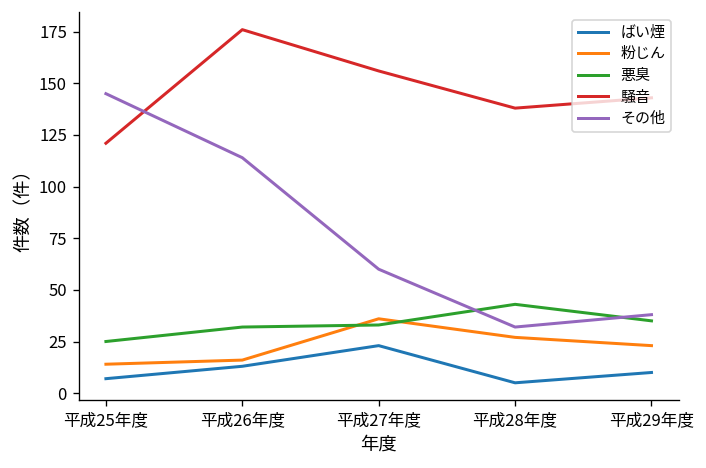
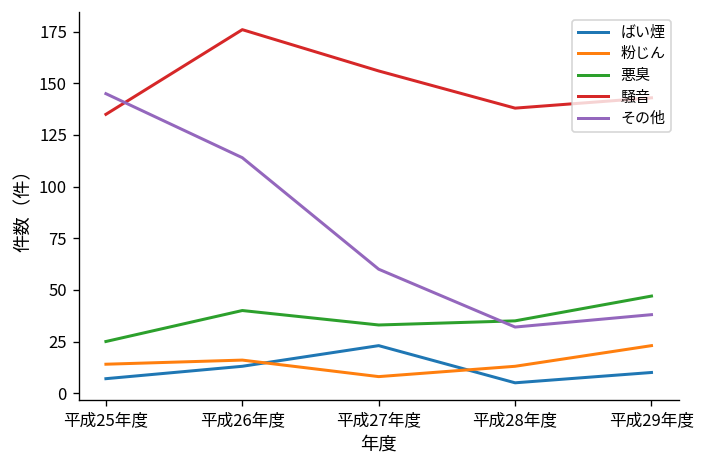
  {
    "ばい煙": {
      "平成25年度": 7,
      "平成26年度": 13,
      "平成27年度": 23,
      "平成28年度": 5,
      "平成29年度": 10
    },
    "粉じん": {
      "平成25年度": 14,
      "平成26年度": 16,
-     "平成27年度": 36,
-     "平成28年度": 27,
+     "平成27年度": 8,
+     "平成28年度": 13,
      "平成29年度": 23
    },
    "悪臭": {
      "平成25年度": 25,
-     "平成26年度": 32,
+     "平成26年度": 40,
      "平成27年度": 33,
-     "平成28年度": 43,
-     "平成29年度": 35
+     "平成28年度": 35,
+     "平成29年度": 47
    },
    "騒音": {
-     "平成25年度": 121,
+     "平成25年度": 135,
      "平成26年度": 176,
      "平成27年度": 156,
      "平成28年度": 138
    },
    "その他": {
      "平成25年度": 145,
      "平成26年度": 114,
      "平成27年度": 60,
      "平成28年度": 32,
      "平成29年度": 38
    }
  }
